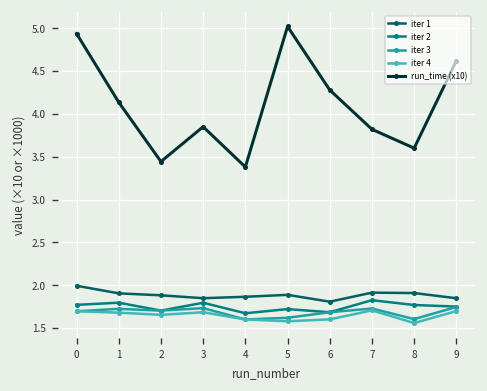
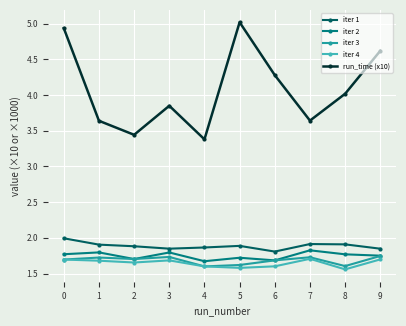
  {
    "run_time (x10)": {
      "0": 4.9,
-     "1": 4.1,
+     "1": 3.6,
      "2": 3.4,
      "3": 3.9,
      "4": 3.4,
      "5": 5.0,
      "6": 4.3,
-     "7": 3.8,
-     "8": 3.6
+     "7": 3.6,
+     "8": 4.0
    }
  }
